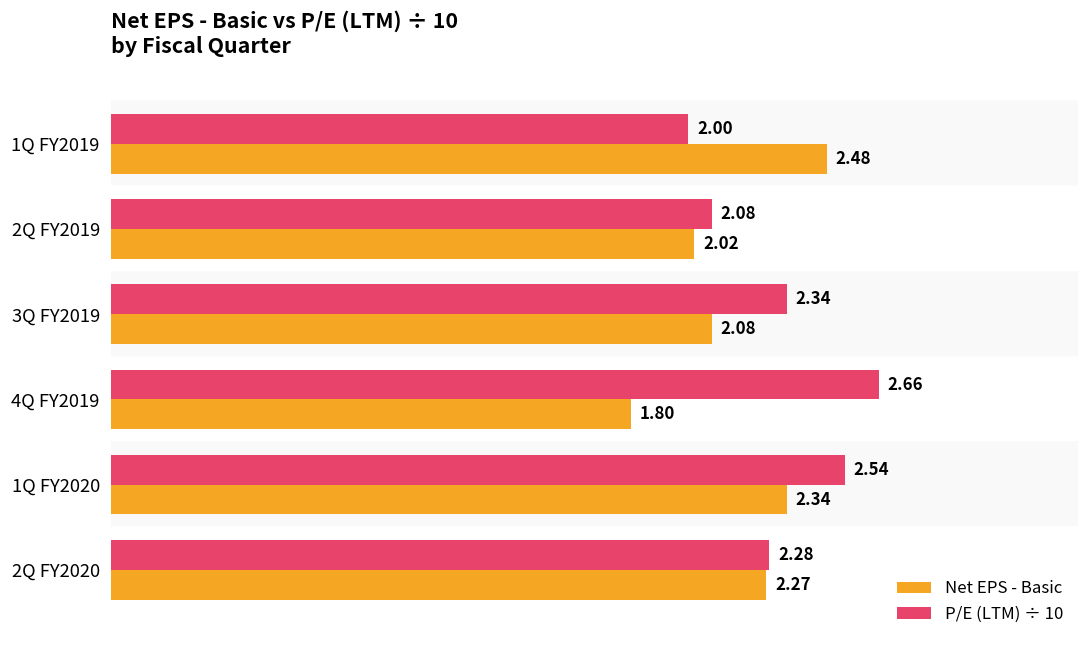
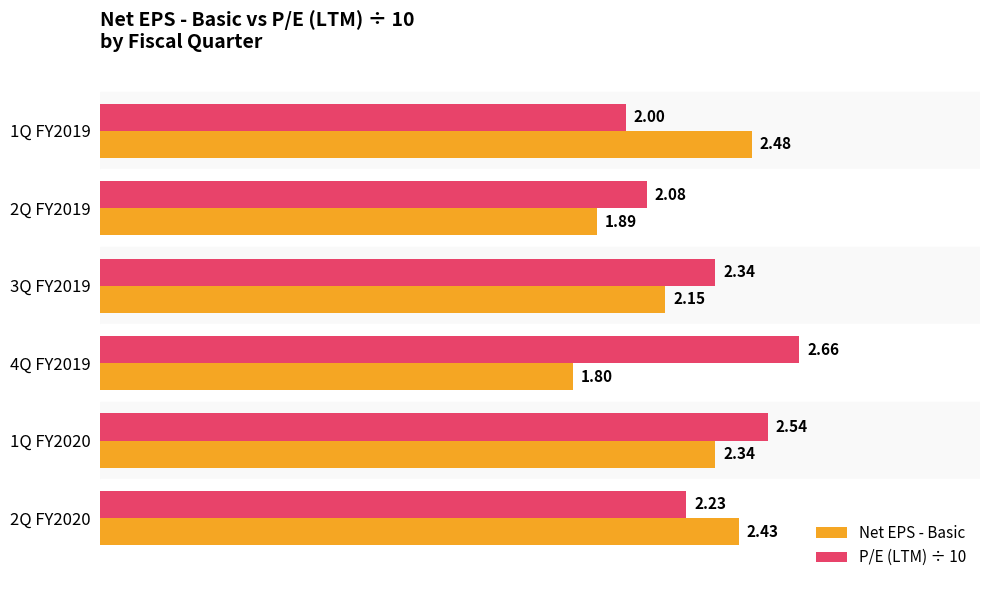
  {
    "Net EPS - Basic": {
      "1Q FY2019": 2.48,
-     "2Q FY2019": 2.02,
-     "3Q FY2019": 2.08,
+     "2Q FY2019": 1.89,
+     "3Q FY2019": 2.15,
      "4Q FY2019": 1.80,
      "1Q FY2020": 2.34,
-     "2Q FY2020": 2.27
+     "2Q FY2020": 2.43
    },
    "P/E (LTM) ÷ 10": {
      "1Q FY2019": 2.00,
      "2Q FY2019": 2.08,
      "3Q FY2019": 2.34,
      "4Q FY2019": 2.66,
      "1Q FY2020": 2.54,
-     "2Q FY2020": 2.28
+     "2Q FY2020": 2.23
    }
  }
